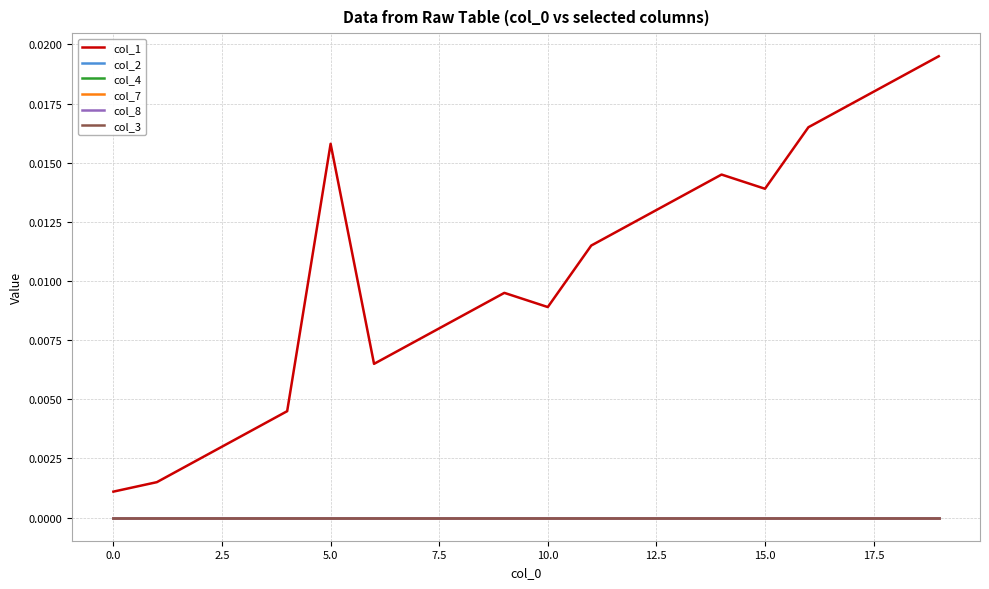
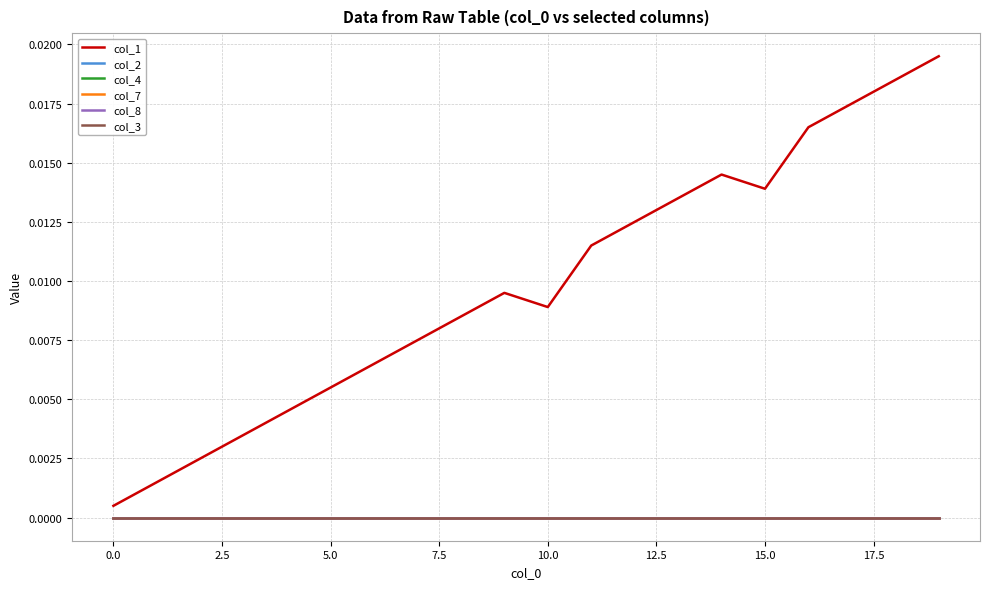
  {
    "col_1": {
-     "0.0": 0.0011,
-     "5.0": 0.0158,
+     "0.0": 0.0005,
+     "5.0": 0.0055,
      "10.0": 0.0089,
      "15.0": 0.0139
    },
    "col_3": {
      "0.0": 0.0000,
      "5.0": 0.0000,
      "10.0": 0.0000,
      "15.0": 0.0000
    }
  }
